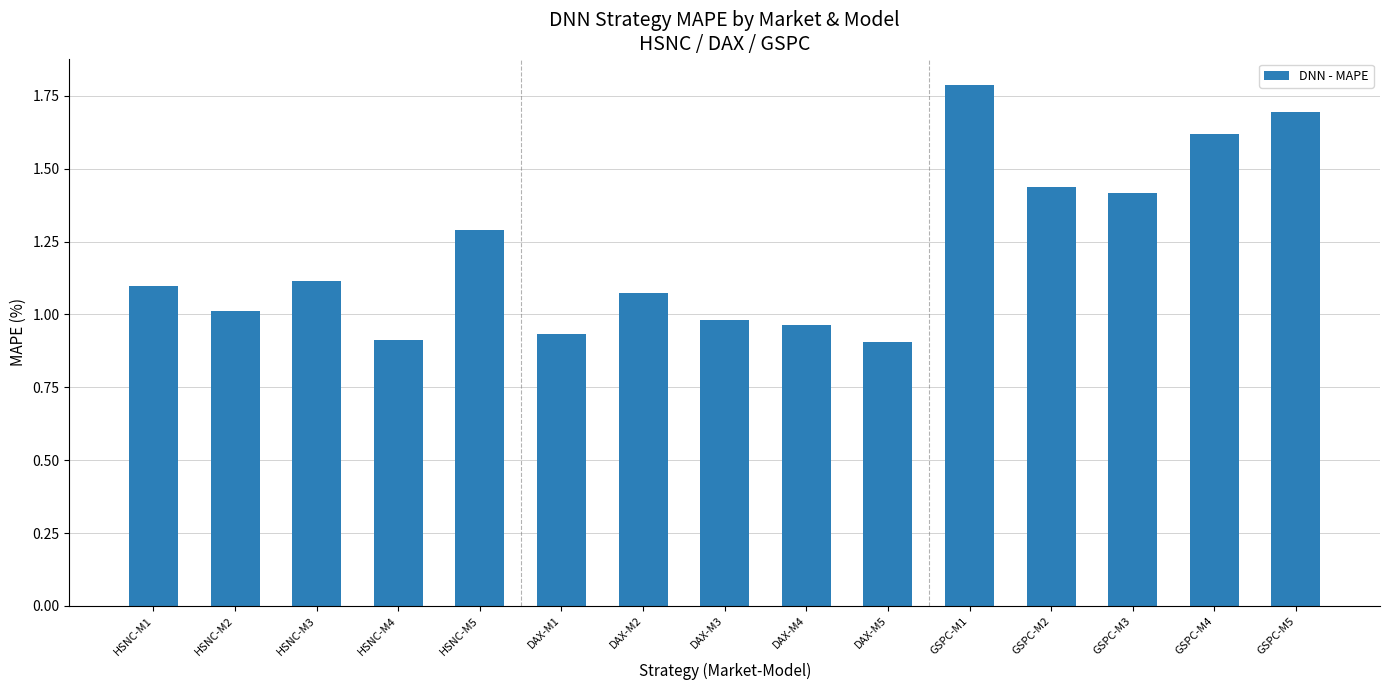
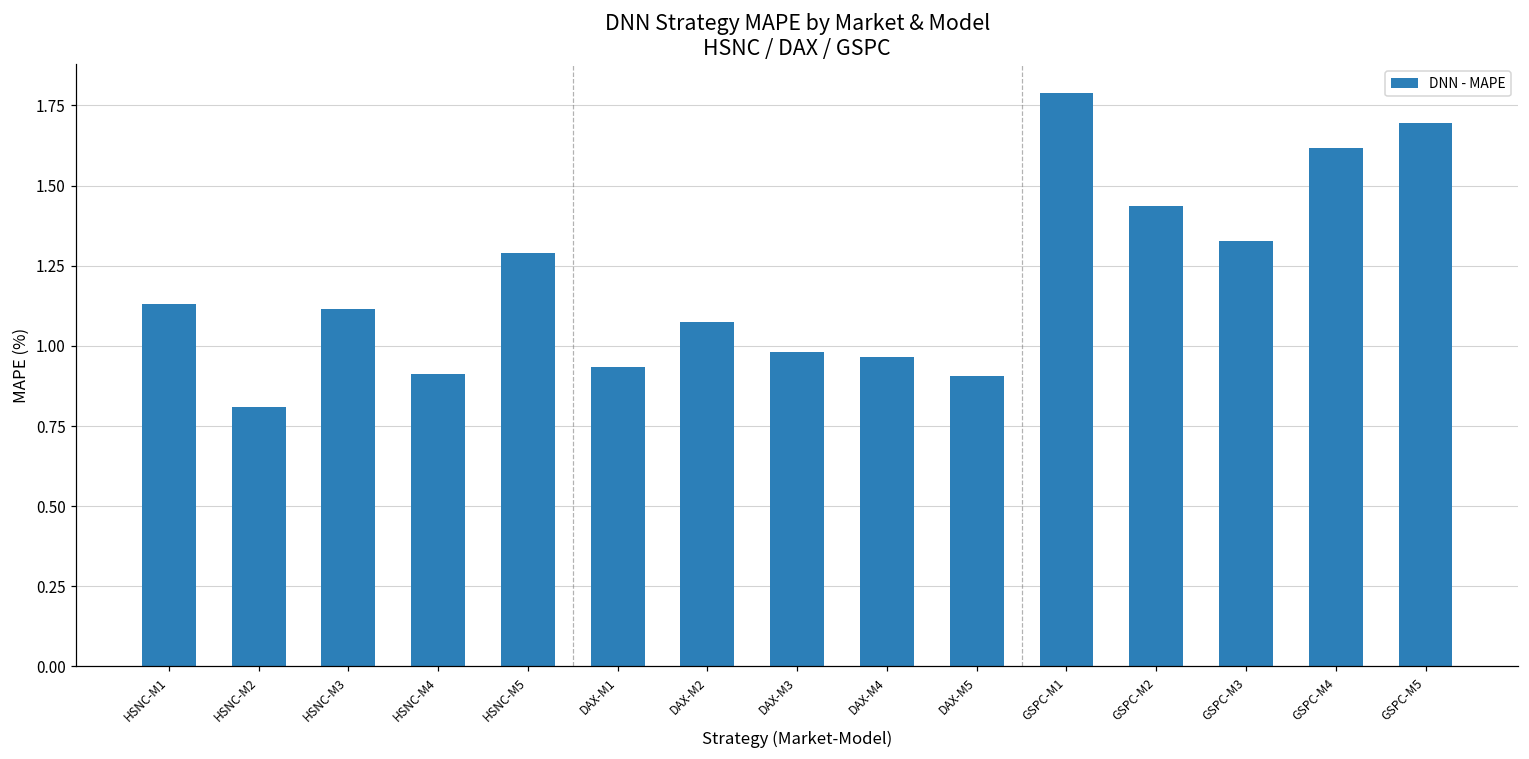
  {
-   "HSNC-M1": 1.10,
-   "HSNC-M2": 1.01,
+   "HSNC-M1": 1.13,
+   "HSNC-M2": 0.81,
    "HSNC-M3": 1.12,
    "HSNC-M4": 0.91,
    "HSNC-M5": 1.29,
    "DAX-M1": 0.93,
    "DAX-M2": 1.07,
    "DAX-M3": 0.98,
    "DAX-M4": 0.96,
    "DAX-M5": 0.91,
    "GSPC-M1": 1.79,
    "GSPC-M2": 1.44,
-   "GSPC-M3": 1.42,
+   "GSPC-M3": 1.33,
    "GSPC-M4": 1.62,
    "GSPC-M5": 1.69
  }
